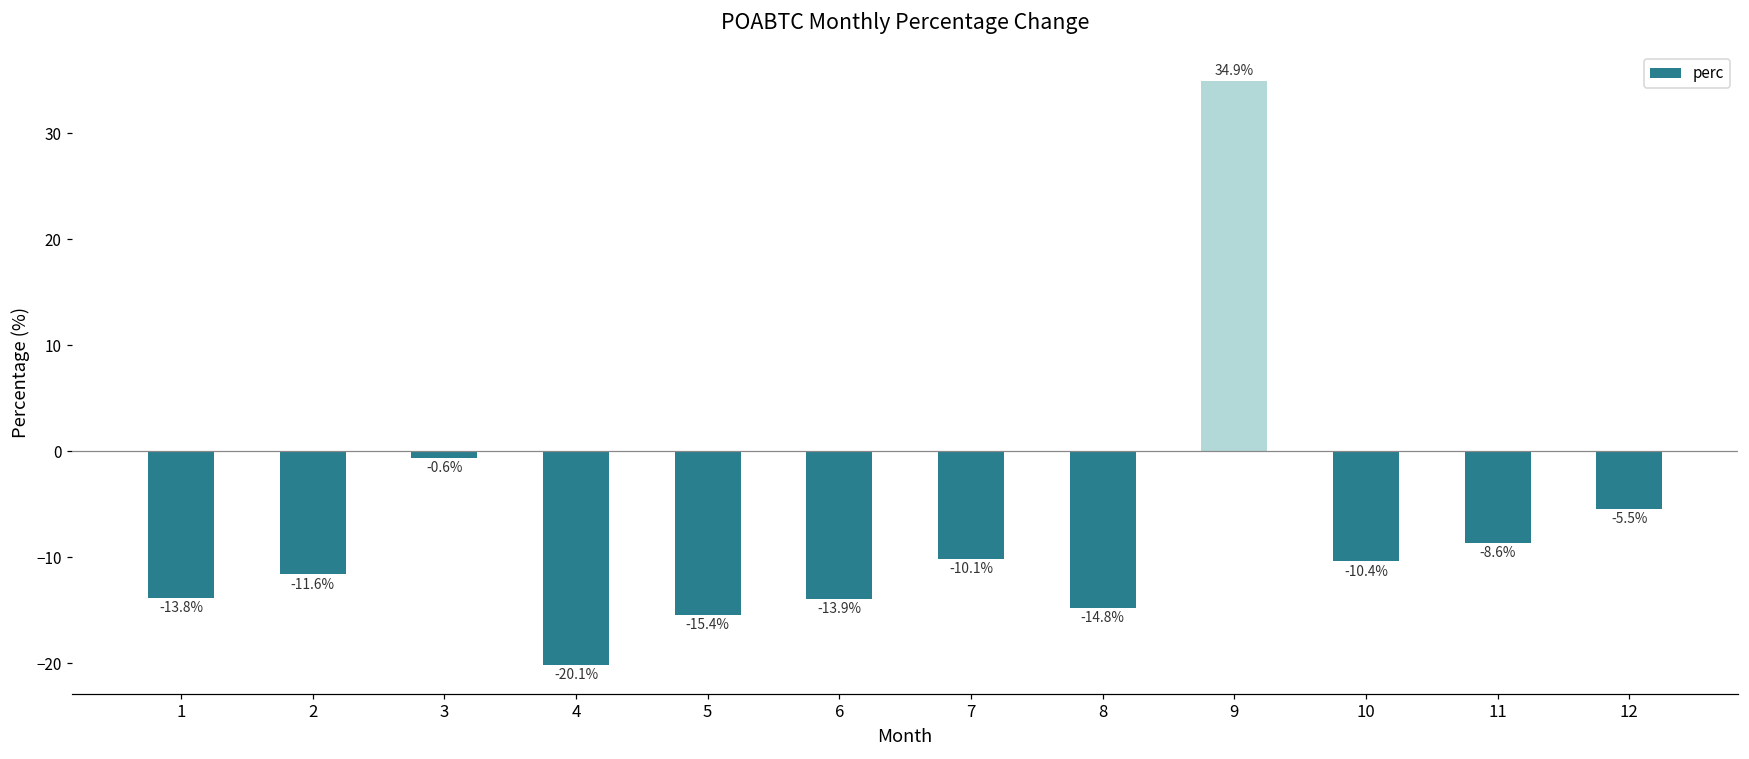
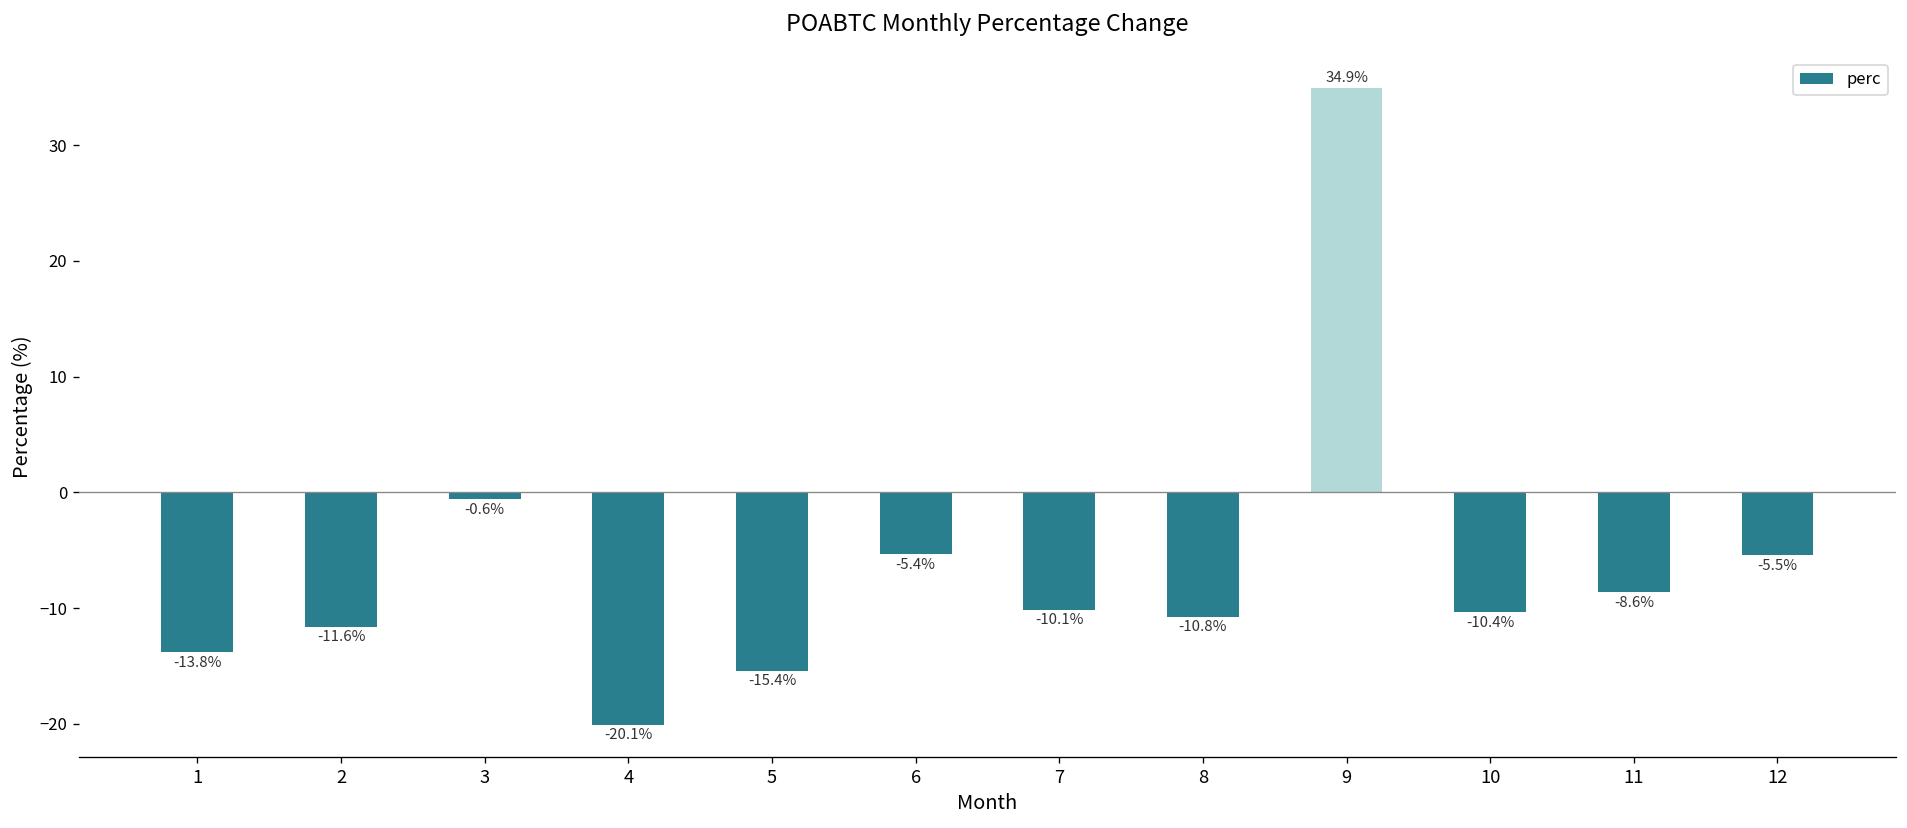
  {
    "1": "-13.8%",
    "2": "-11.6%",
    "3": "-0.6%",
    "4": "-20.1%",
    "5": "-15.4%",
-   "6": "-13.9%",
+   "6": "-5.4%",
    "7": "-10.1%",
-   "8": "-14.8%",
+   "8": "-10.8%",
    "9": "34.9%",
    "10": "-10.4%",
    "11": "-8.6%",
    "12": "-5.5%"
  }
